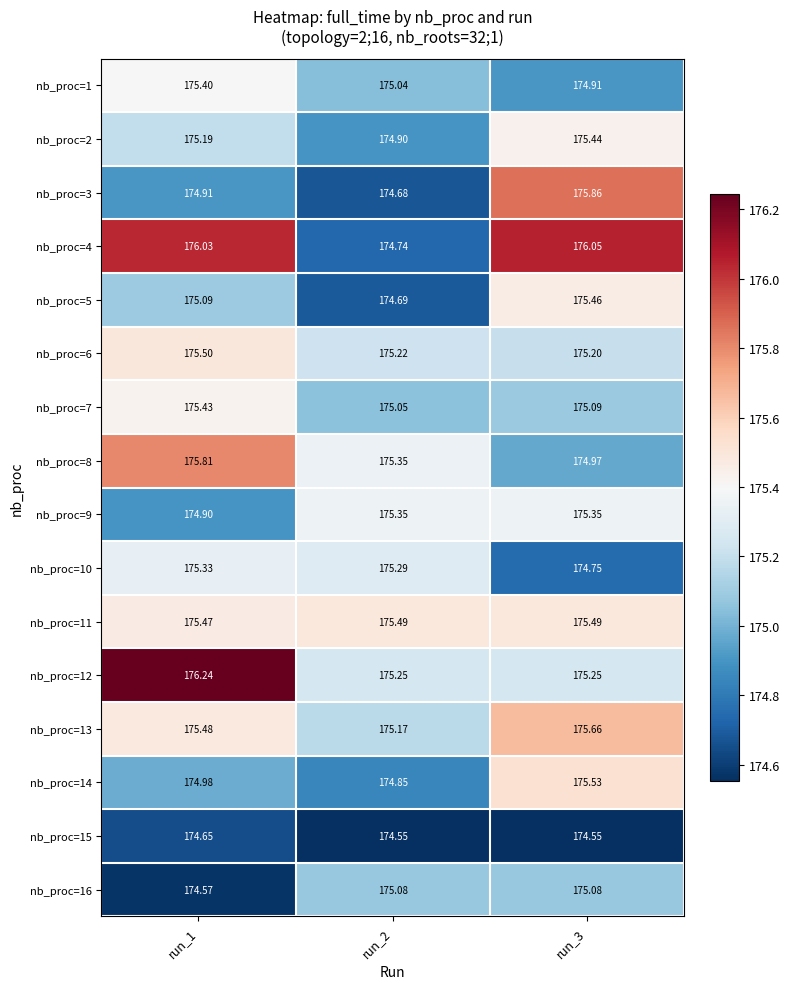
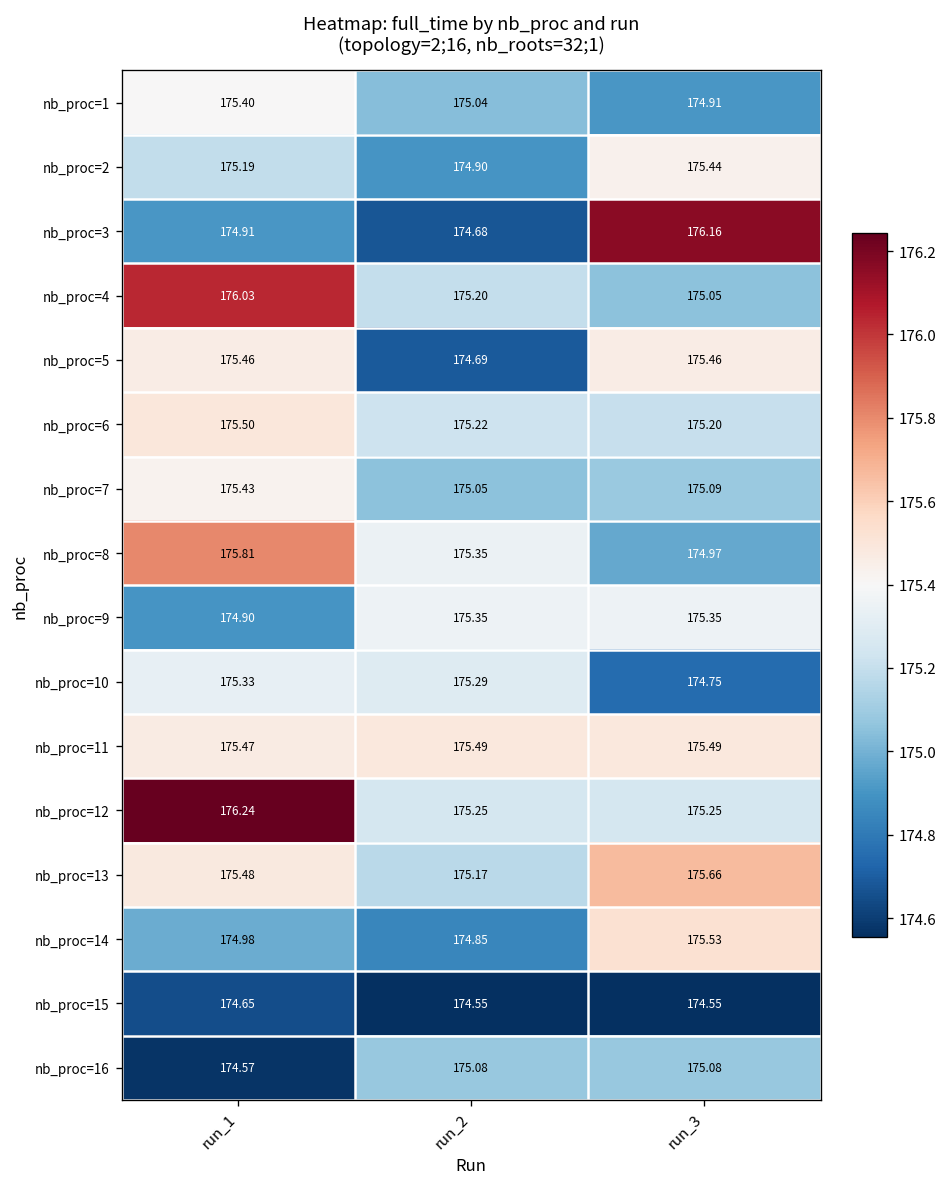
  {
    "nb_proc=1": {
      "run_1": 175.40,
      "run_2": 175.04,
      "run_3": 174.91
    },
    "nb_proc=2": {
      "run_1": 175.19,
      "run_2": 174.90,
      "run_3": 175.44
    },
    "nb_proc=3": {
      "run_1": 174.91,
      "run_2": 174.68,
-     "run_3": 175.86
+     "run_3": 176.16
    },
    "nb_proc=4": {
      "run_1": 176.03,
-     "run_2": 174.74,
-     "run_3": 176.05
+     "run_2": 175.20,
+     "run_3": 175.05
    },
    "nb_proc=5": {
-     "run_1": 175.09,
+     "run_1": 175.46,
      "run_2": 174.69,
      "run_3": 175.46
    },
    "nb_proc=6": {
      "run_1": 175.50,
      "run_2": 175.22,
      "run_3": 175.20
    },
    "nb_proc=7": {
      "run_1": 175.43,
      "run_2": 175.05,
      "run_3": 175.09
    },
    "nb_proc=8": {
      "run_1": 175.81,
      "run_2": 175.35,
      "run_3": 174.97
    },
    "nb_proc=9": {
      "run_1": 174.90,
      "run_2": 175.35,
      "run_3": 175.35
    },
    "nb_proc=10": {
      "run_1": 175.33,
      "run_2": 175.29,
      "run_3": 174.75
    },
    "nb_proc=11": {
      "run_1": 175.47,
      "run_2": 175.49,
      "run_3": 175.49
    },
    "nb_proc=12": {
      "run_1": 176.24,
      "run_2": 175.25,
      "run_3": 175.25
    },
    "nb_proc=13": {
      "run_1": 175.48,
      "run_2": 175.17,
      "run_3": 175.66
    },
    "nb_proc=14": {
      "run_1": 174.98,
      "run_2": 174.85,
      "run_3": 175.53
    },
    "nb_proc=15": {
      "run_1": 174.65,
      "run_2": 174.55,
      "run_3": 174.55
    },
    "nb_proc=16": {
      "run_1": 174.57,
      "run_2": 175.08,
      "run_3": 175.08
    }
  }
